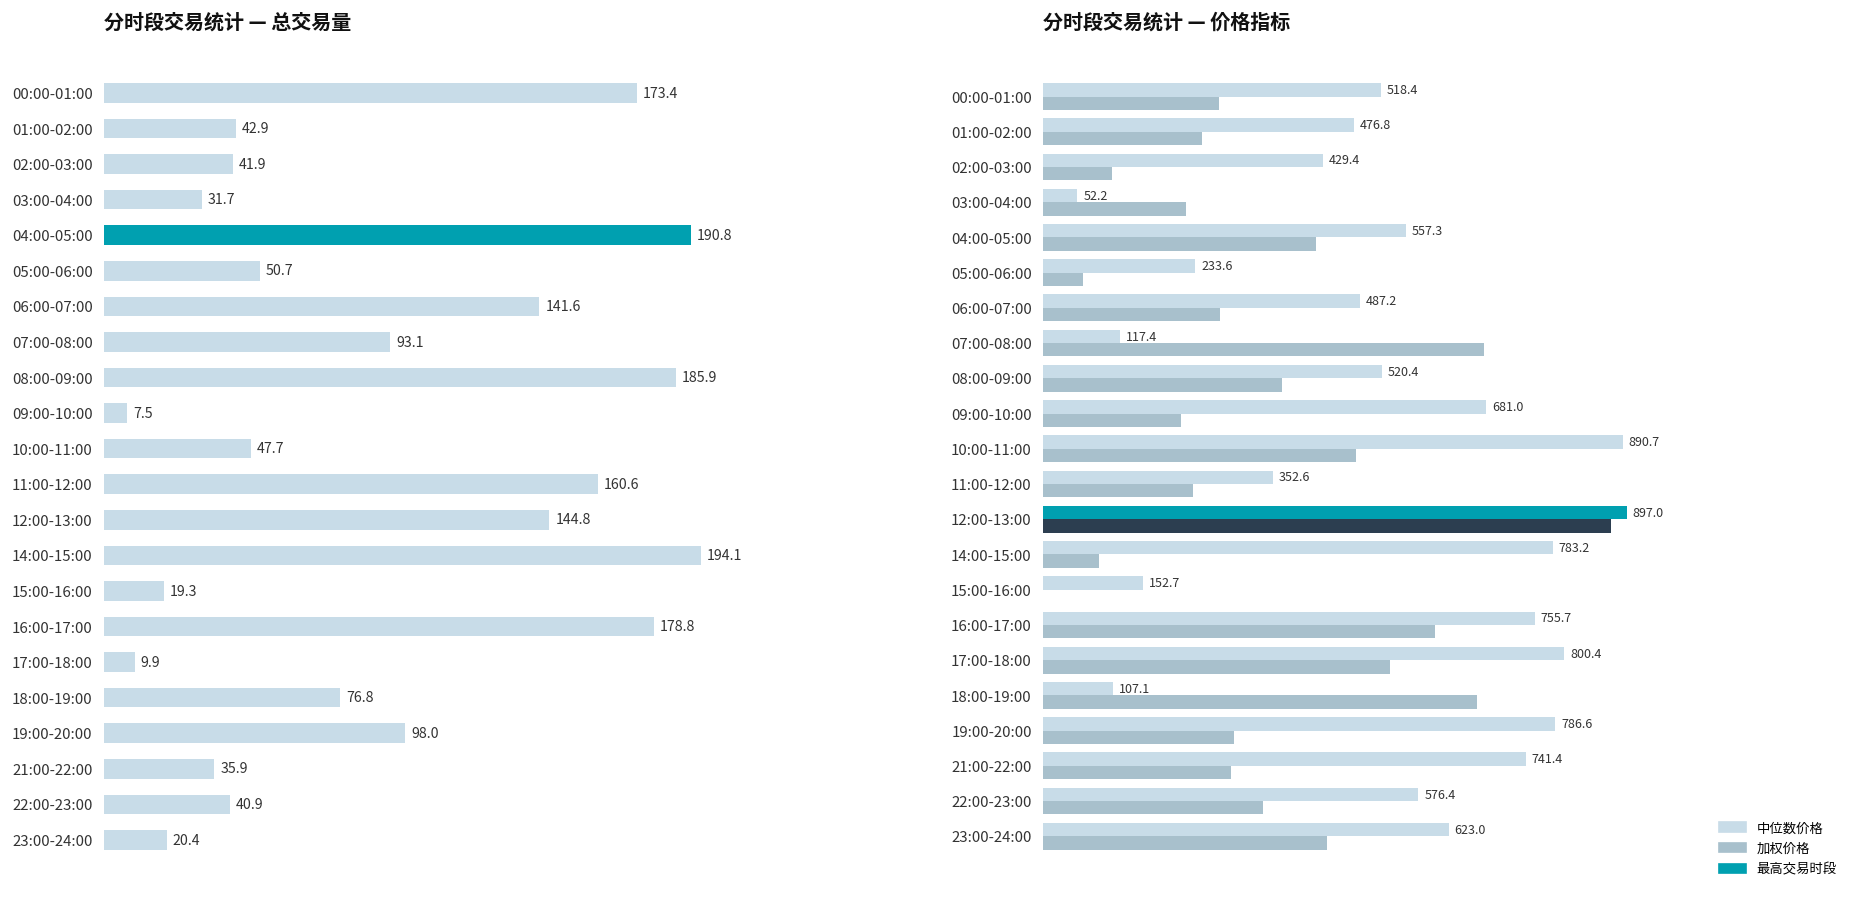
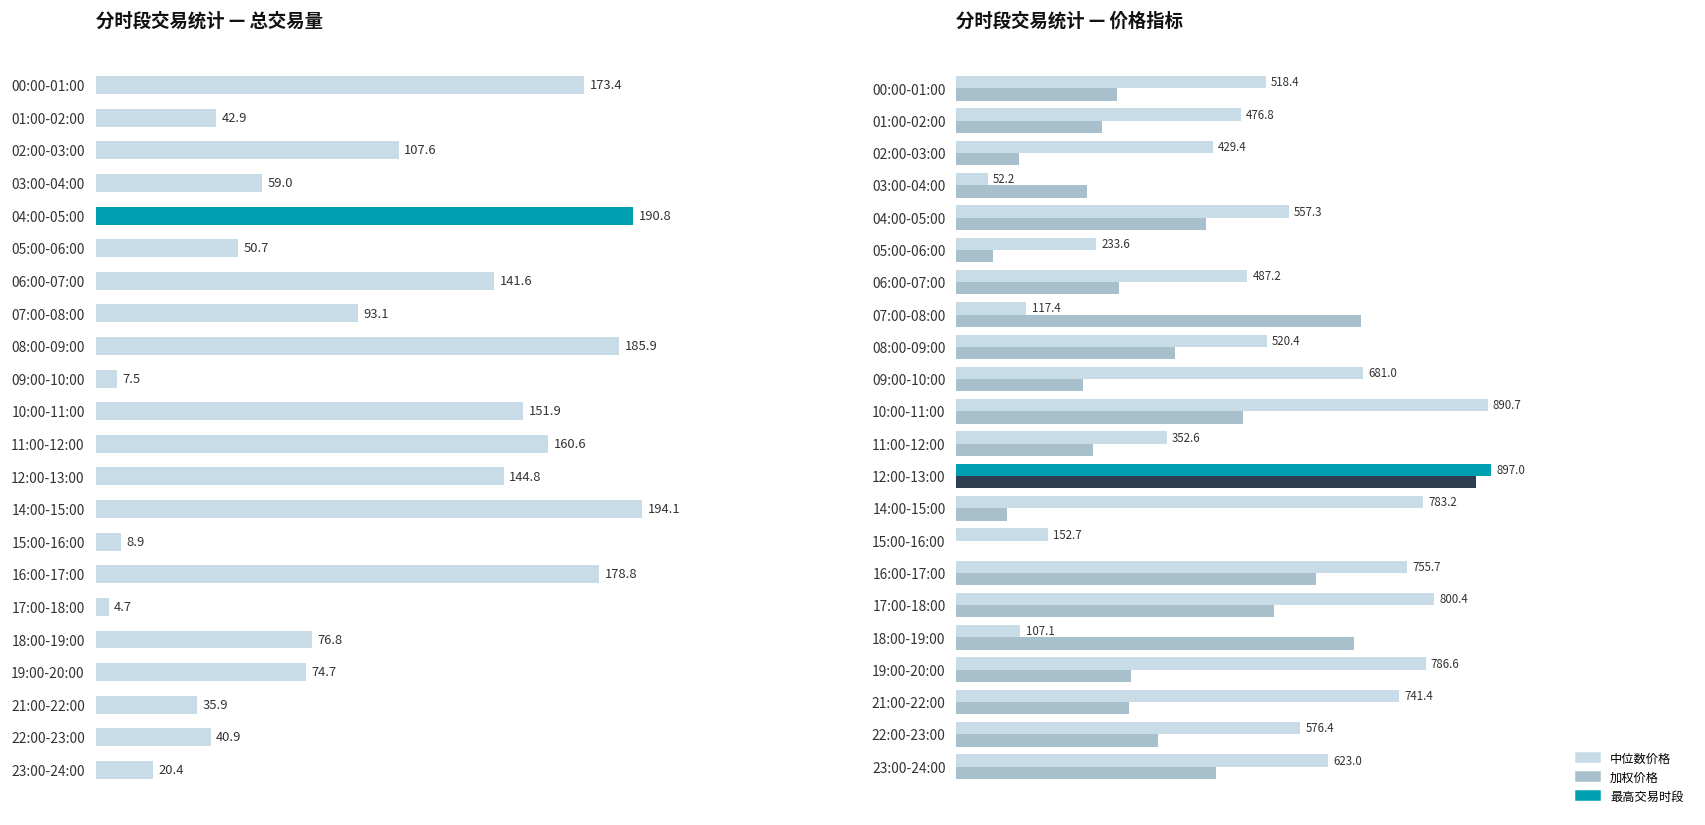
  {
    "分时段交易统计 — 总交易量": {
      "00:00-01:00": 173.4,
      "01:00-02:00": 42.9,
-     "02:00-03:00": 41.9,
-     "03:00-04:00": 31.7,
+     "02:00-03:00": 107.6,
+     "03:00-04:00": 59.0,
      "04:00-05:00": 190.8,
      "05:00-06:00": 50.7,
      "06:00-07:00": 141.6,
      "07:00-08:00": 93.1,
      "08:00-09:00": 185.9,
      "09:00-10:00": 7.5,
-     "10:00-11:00": 47.7,
+     "10:00-11:00": 151.9,
      "11:00-12:00": 160.6,
      "12:00-13:00": 144.8,
      "14:00-15:00": 194.1,
-     "15:00-16:00": 19.3,
+     "15:00-16:00": 8.9,
      "16:00-17:00": 178.8,
-     "17:00-18:00": 9.9,
+     "17:00-18:00": 4.7,
      "18:00-19:00": 76.8,
-     "19:00-20:00": 98.0,
+     "19:00-20:00": 74.7,
      "21:00-22:00": 35.9,
      "22:00-23:00": 40.9,
      "23:00-24:00": 20.4
    }
  }
